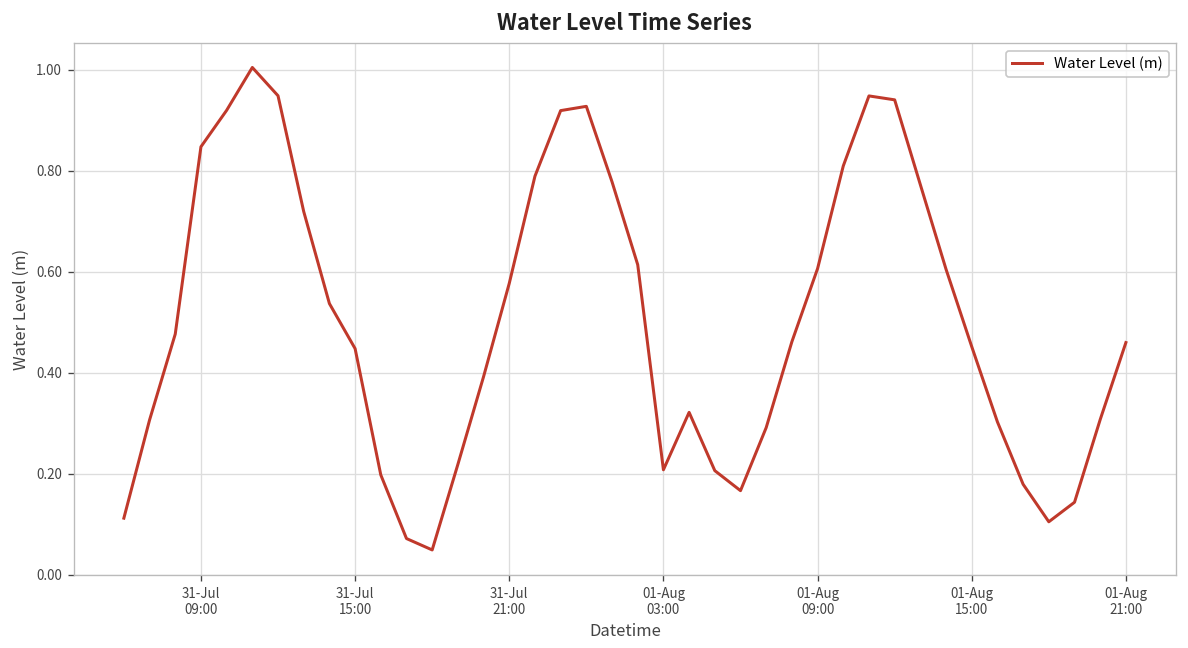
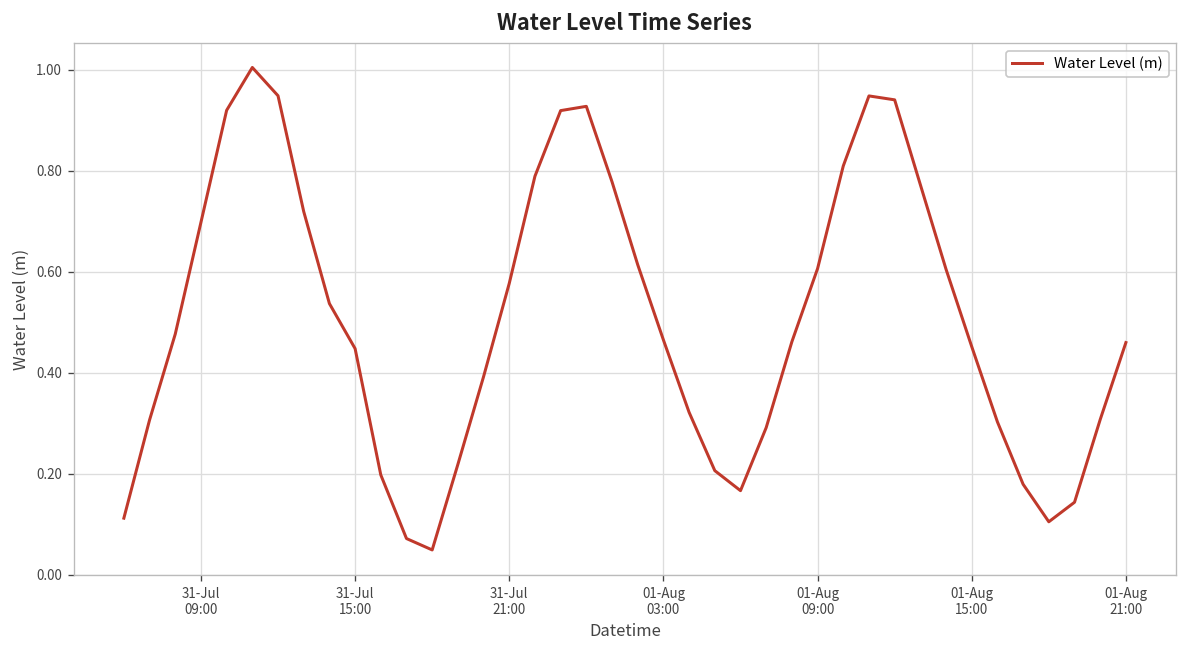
  {
-   "31-Jul 09:00": 0.85,
+   "31-Jul 09:00": 0.70,
    "31-Jul 15:00": 0.45,
    "31-Jul 21:00": 0.58,
-   "01-Aug 03:00": 0.21,
+   "01-Aug 03:00": 0.47,
    "01-Aug 09:00": 0.61,
    "01-Aug 15:00": 0.45,
    "01-Aug 21:00": 0.46
  }
